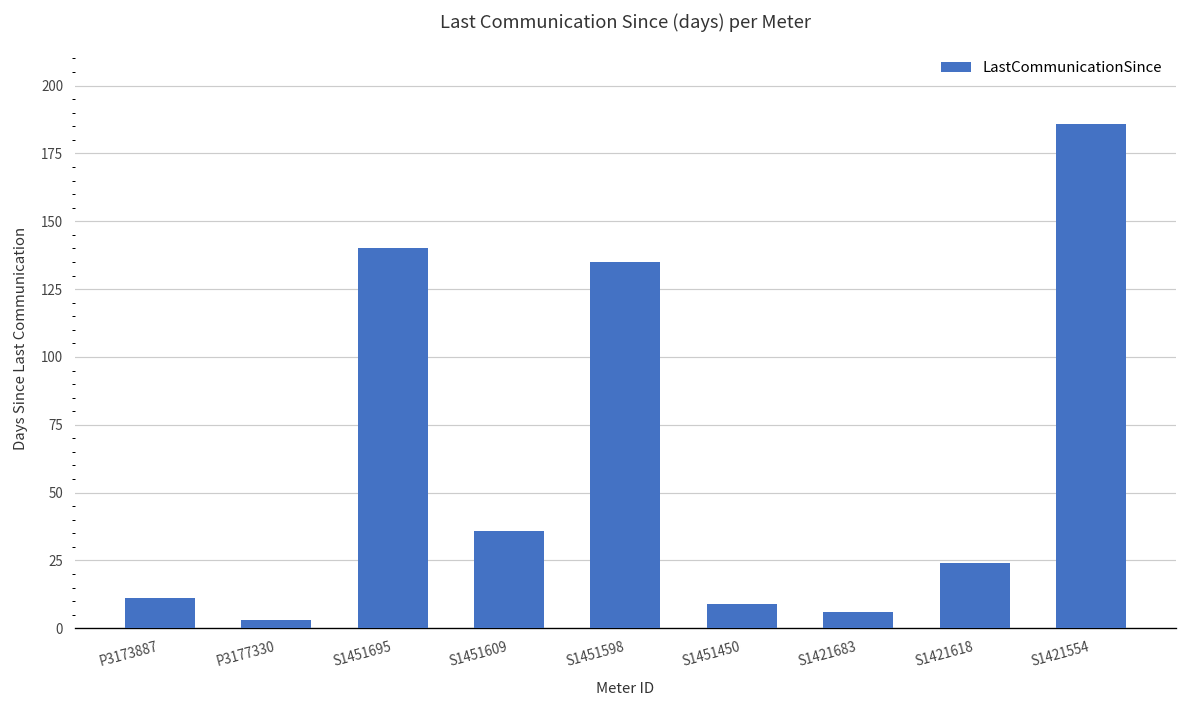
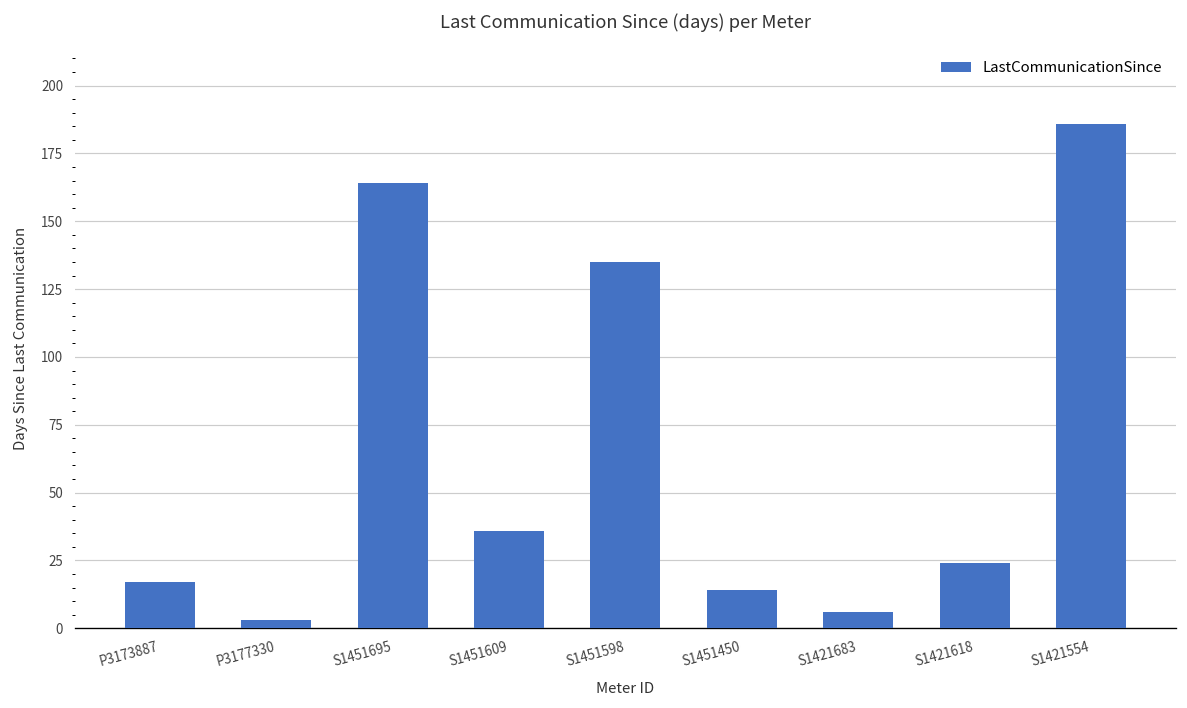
  {
-   "P3173887": 11,
+   "P3173887": 17,
    "P3177330": 3,
-   "S1451695": 140,
+   "S1451695": 164,
    "S1451609": 36,
    "S1451598": 135,
-   "S1451450": 9,
+   "S1451450": 14,
    "S1421683": 6,
    "S1421618": 24,
    "S1421554": 186
  }
